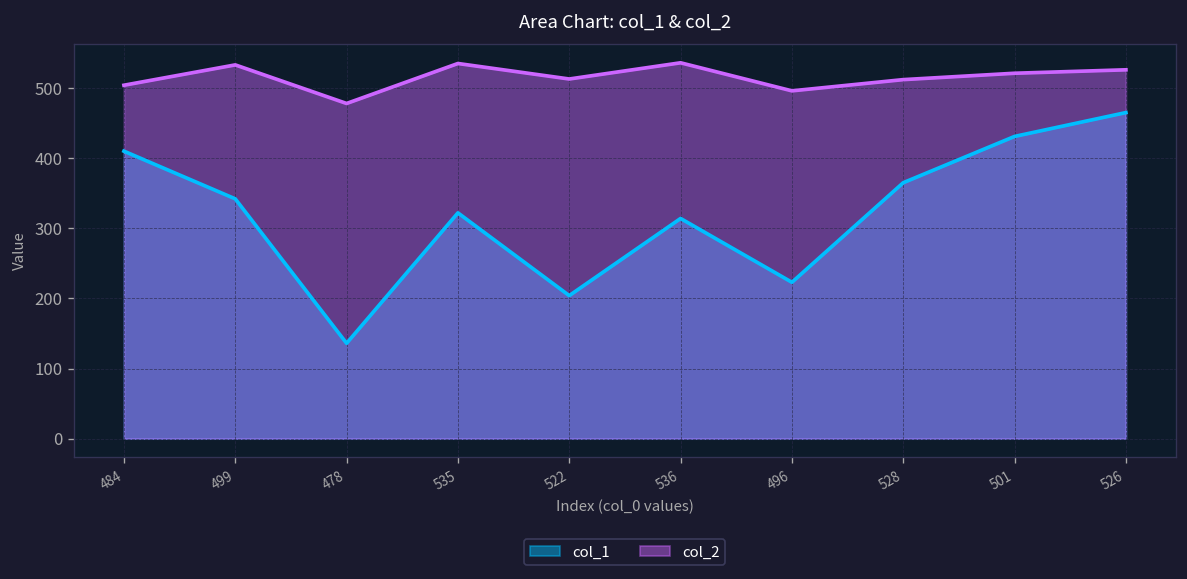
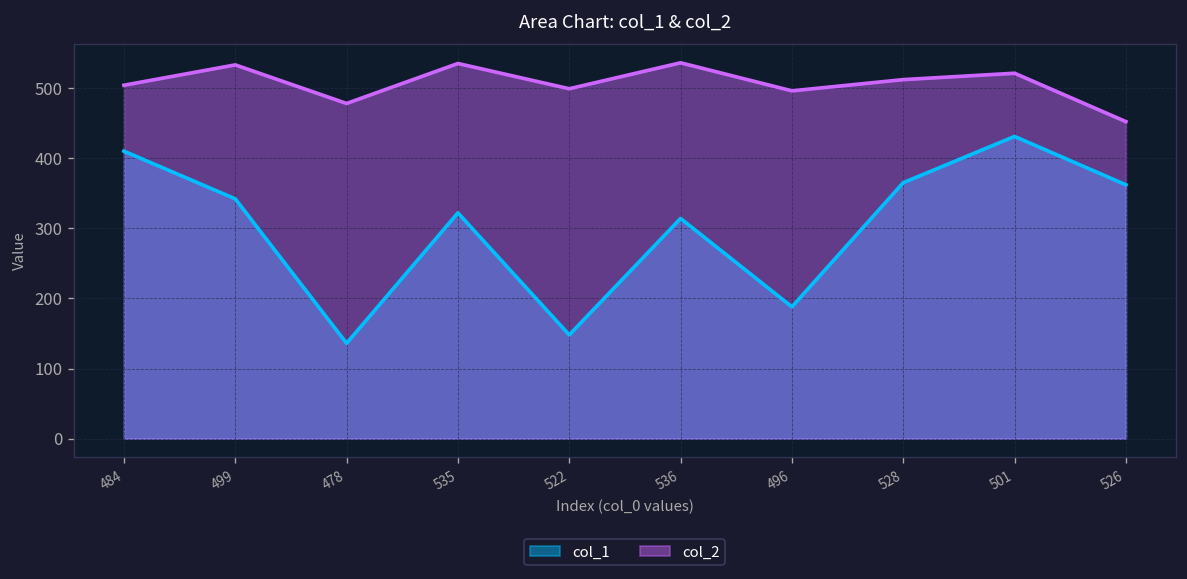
  {
    "col_1": {
      "484": 410,
      "499": 340,
      "478": 140,
      "535": 320,
-     "522": 200,
+     "522": 150,
      "536": 310,
-     "496": 220,
+     "496": 190,
      "528": 370,
      "501": 430,
-     "526": 470
+     "526": 360
    },
    "col_2": {
      "484": 500,
      "499": 530,
      "478": 480,
      "535": 540,
-     "522": 510,
+     "522": 500,
      "536": 540,
      "496": 500,
      "528": 510,
      "501": 520,
-     "526": 530
+     "526": 450
    }
  }
